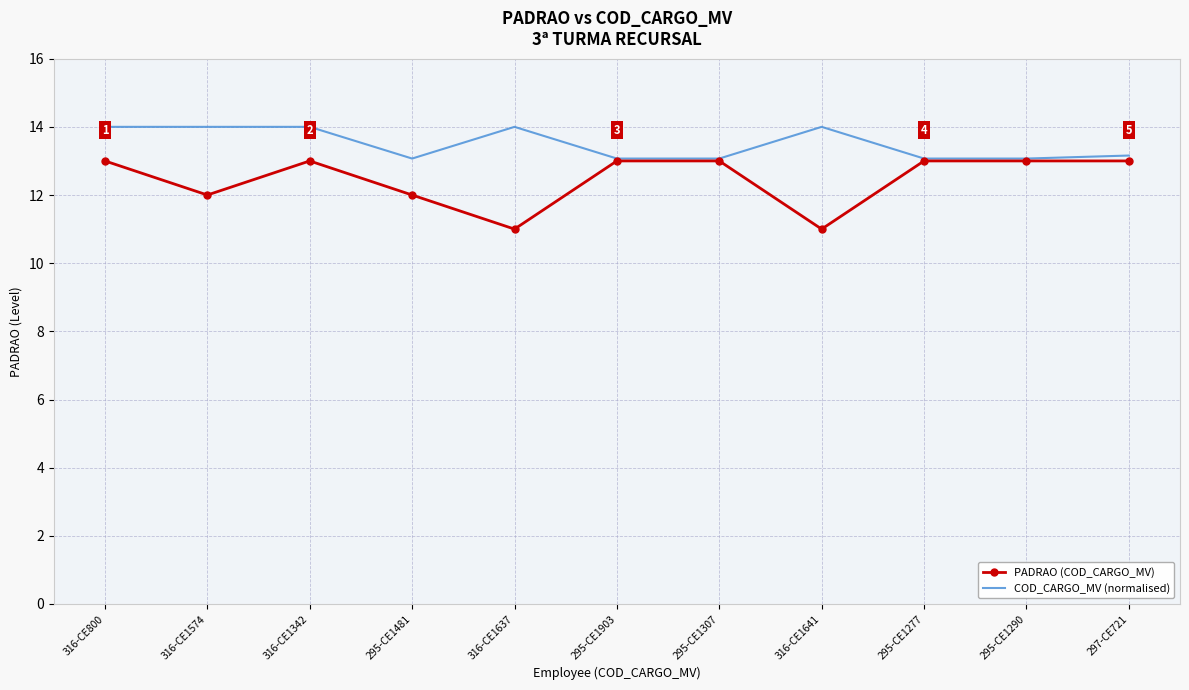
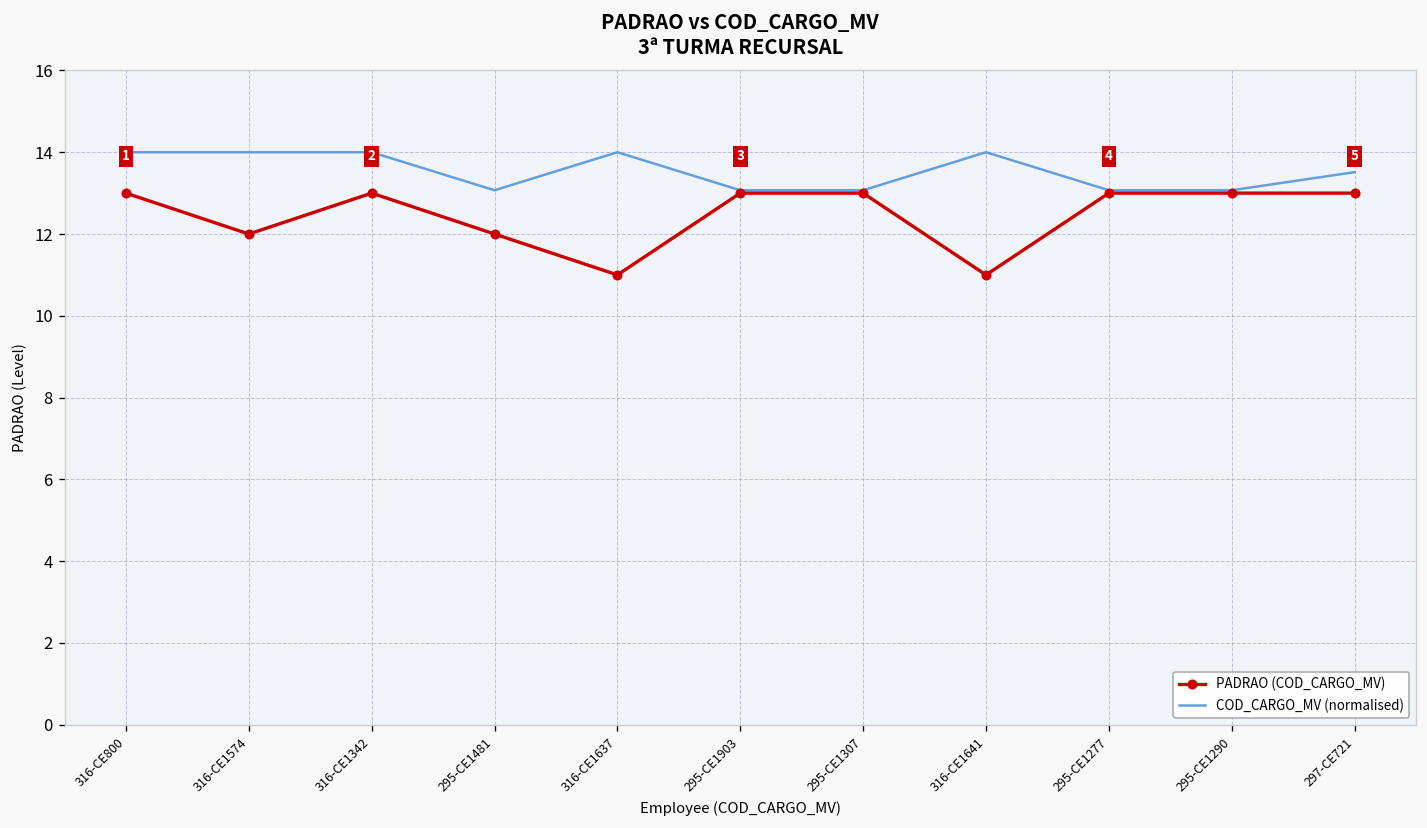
  {
    "PADRAO (COD_CARGO_MV)": {
      "316-CE800": 13.0,
      "316-CE1574": 12.0,
      "316-CE1342": 13.0,
      "295-CE1481": 12.0,
      "316-CE1637": 11.0,
      "316-CE1641": 11.0,
      "297-CE721": 13.0
    },
    "COD_CARGO_MV (normalised)": {
      "316-CE1574": 14.0,
      "295-CE1481": 13.1,
      "316-CE1637": 14.0,
      "316-CE1641": 14.0,
-     "297-CE721": 13.2
+     "297-CE721": 13.5
    }
  }
